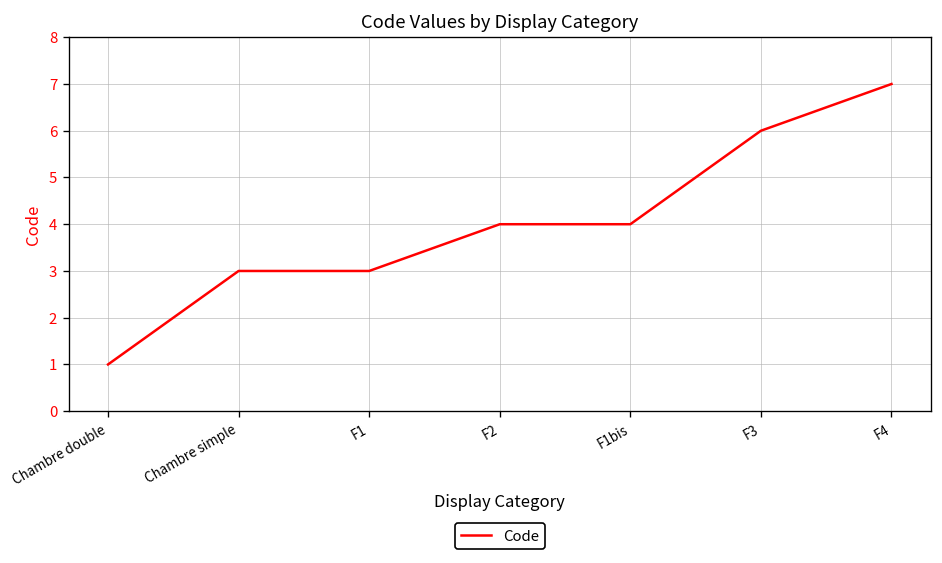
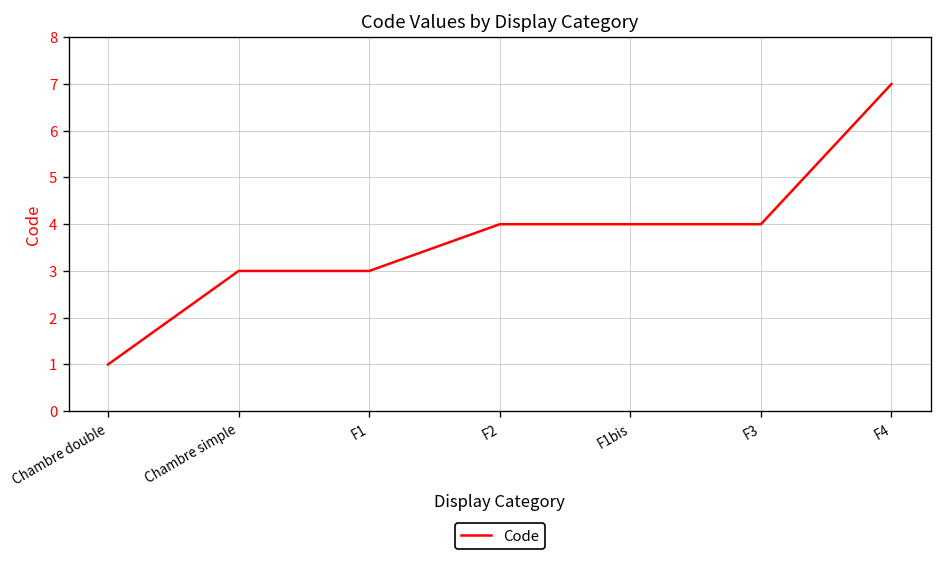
  {
    "Chambre double": 1,
    "Chambre simple": 3,
    "F1": 3,
    "F2": 4,
    "F1bis": 4,
-   "F3": 6,
+   "F3": 4,
    "F4": 7
  }
